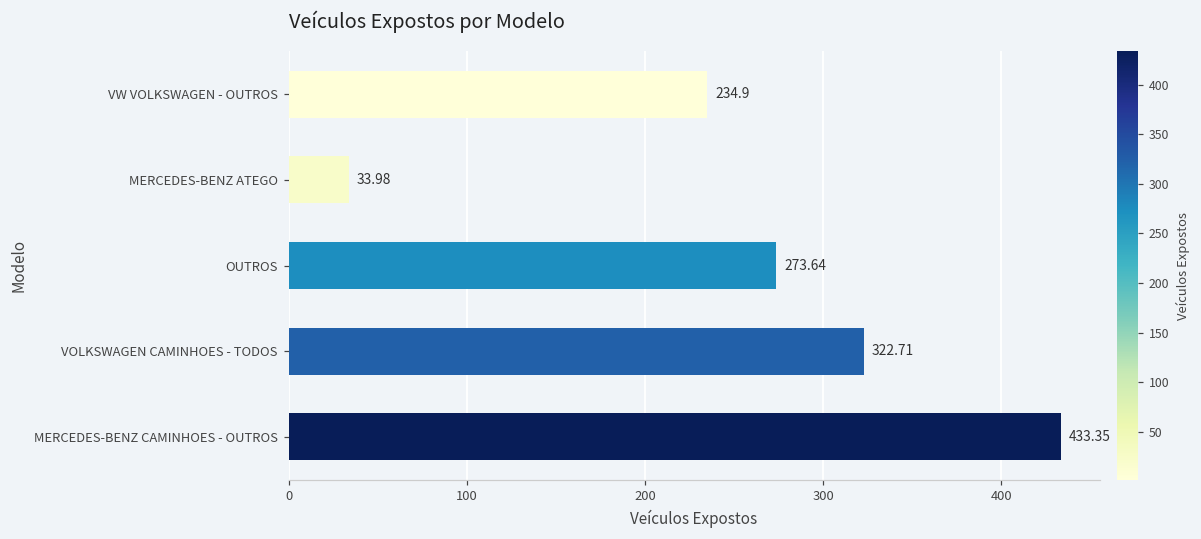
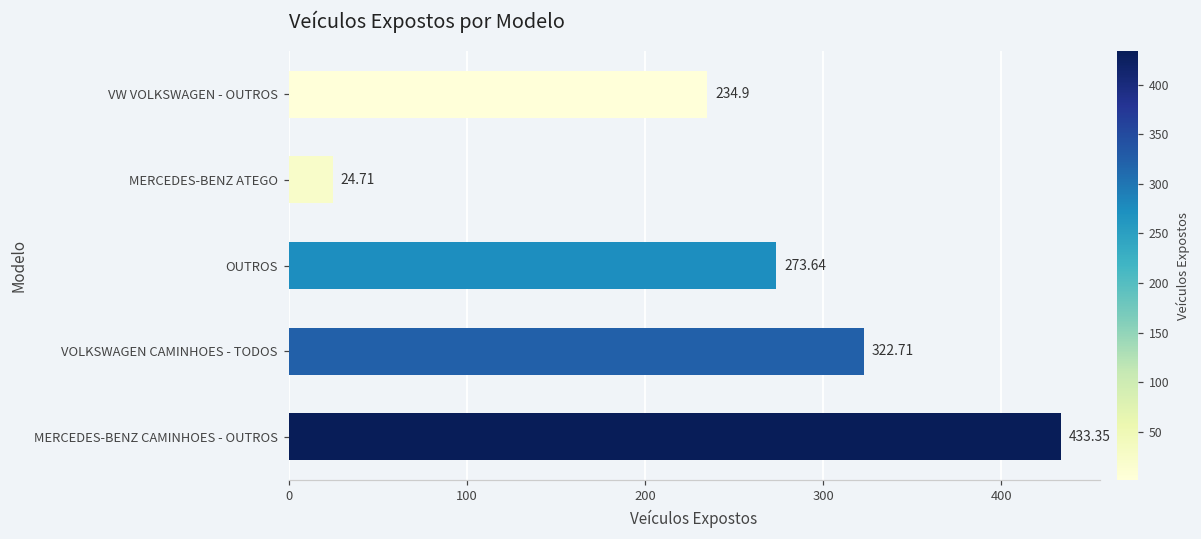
  {
    "VW VOLKSWAGEN - OUTROS": 234.9,
-   "MERCEDES-BENZ ATEGO": 33.98,
+   "MERCEDES-BENZ ATEGO": 24.71,
    "OUTROS": 273.64,
    "VOLKSWAGEN CAMINHOES - TODOS": 322.71,
    "MERCEDES-BENZ CAMINHOES - OUTROS": 433.35
  }
